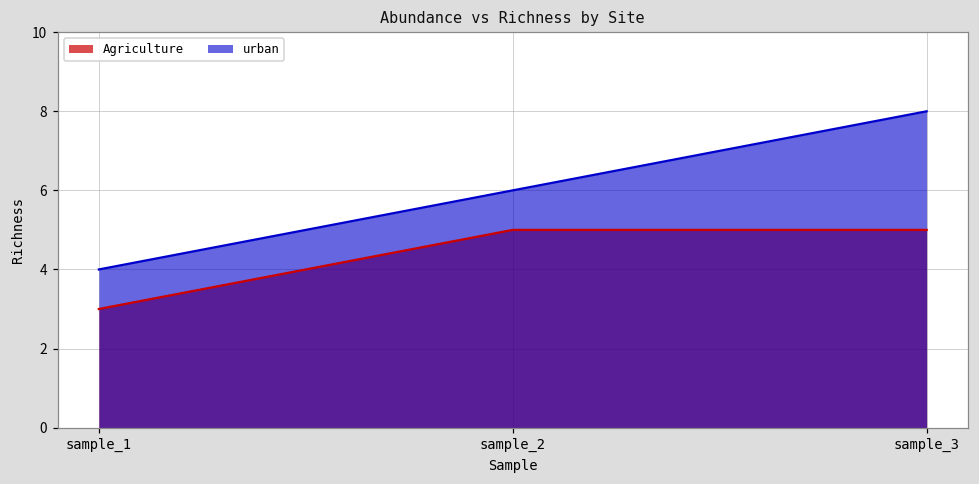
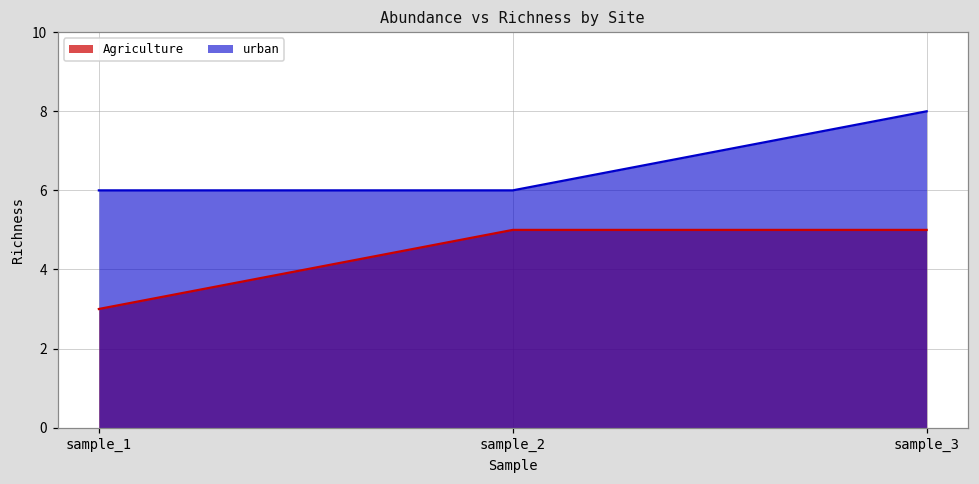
  {
    "Agriculture": {
      "sample_1": 3,
      "sample_2": 5,
      "sample_3": 5
    },
    "urban": {
-     "sample_1": 4,
+     "sample_1": 6,
      "sample_2": 6,
      "sample_3": 8
    }
  }
